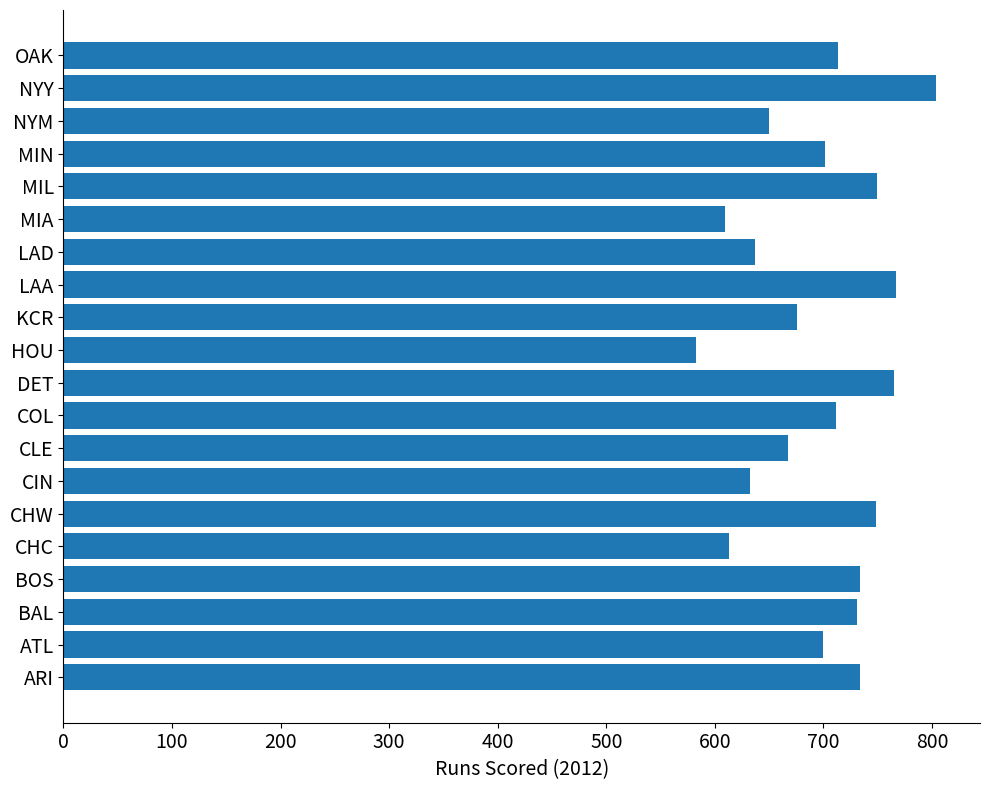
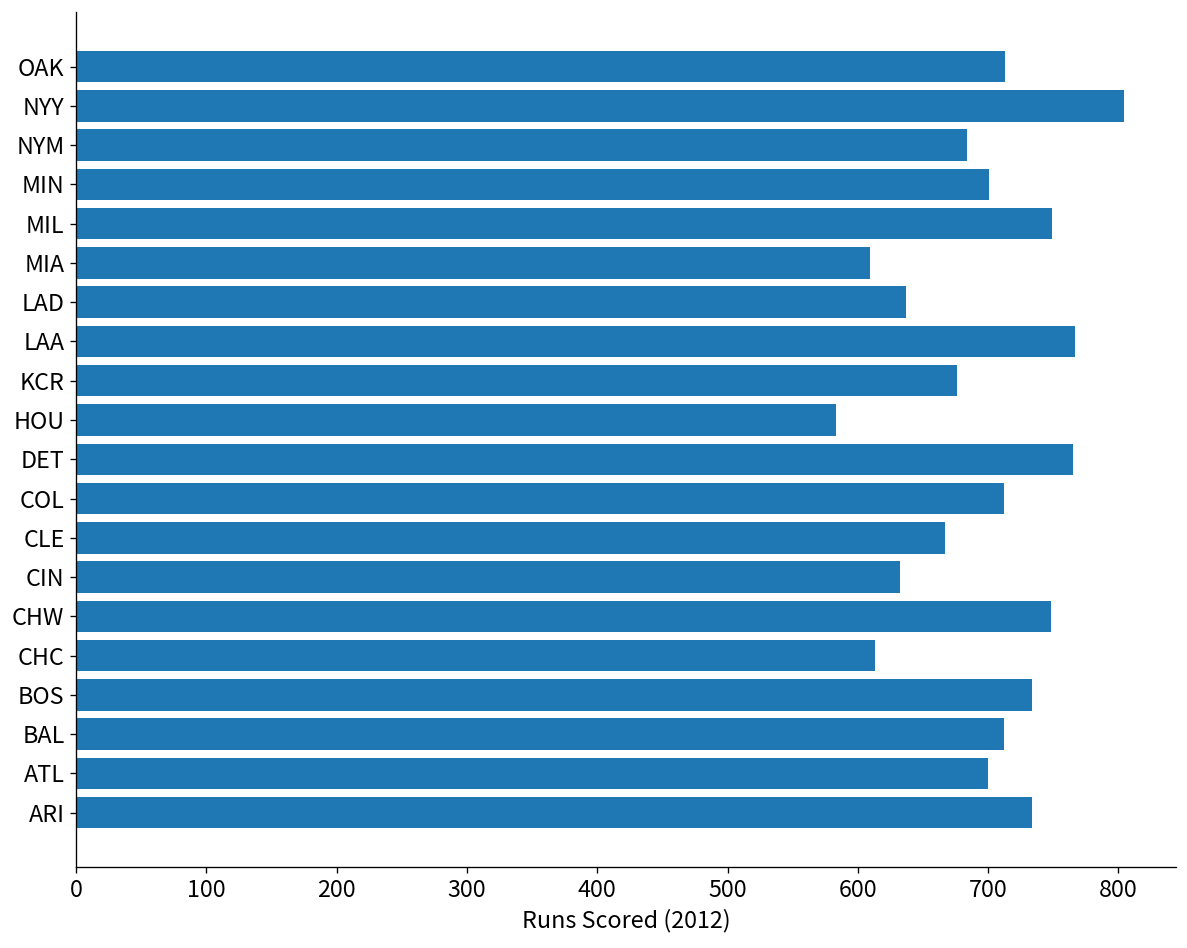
  {
    "OAK": 713,
    "NYY": 804,
-   "NYM": 650,
+   "NYM": 684,
    "MIN": 701,
    "MIL": 749,
    "MIA": 609,
    "LAD": 637,
    "LAA": 767,
    "KCR": 676,
    "HOU": 583,
    "DET": 765,
    "COL": 712,
    "CLE": 667,
    "CIN": 632,
    "CHW": 748,
    "CHC": 613,
    "BOS": 734,
-   "BAL": 731,
+   "BAL": 712,
    "ATL": 700,
    "ARI": 734
  }
